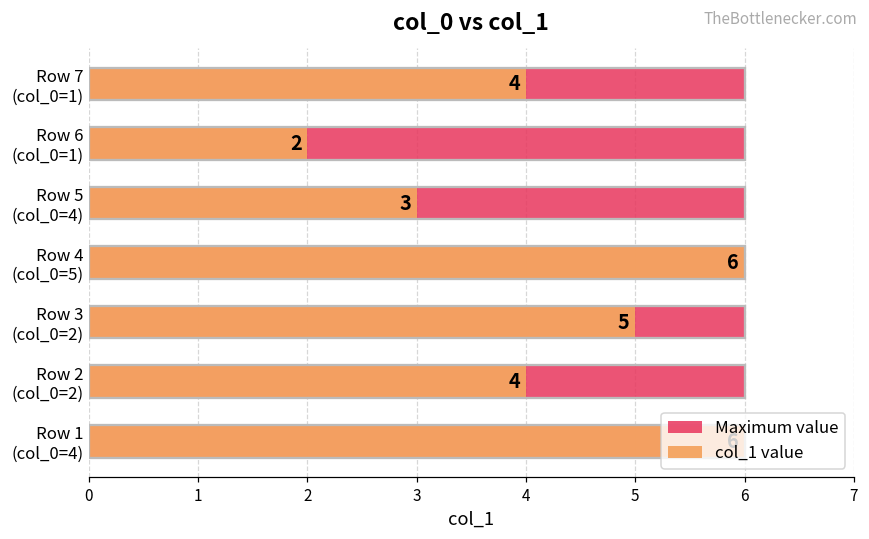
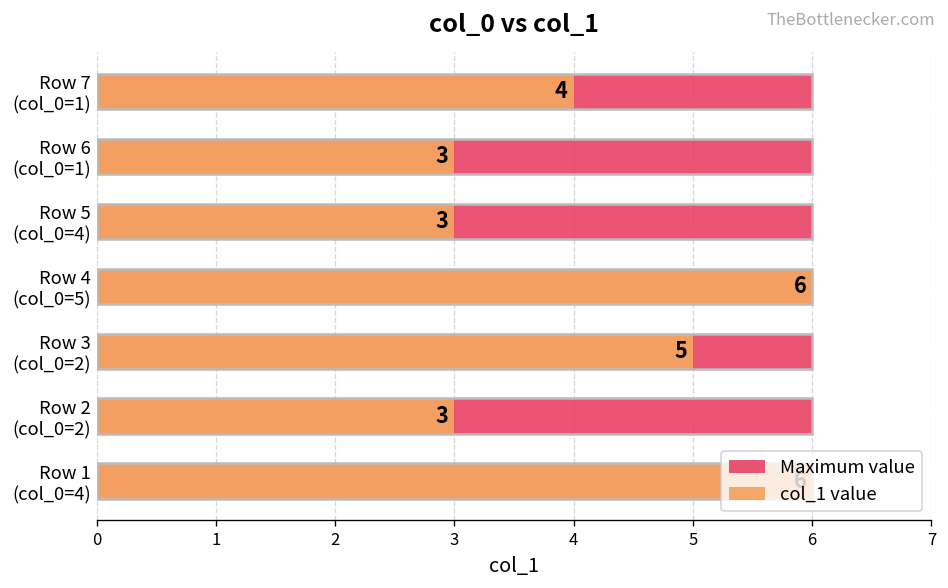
  {
    "Maximum value": {
      "Row 4 (col_0=5)": 6
    },
    "col_1 value": {
-     "Row 6 (col_0=1)": 2,
+     "Row 6 (col_0=1)": 3,
      "Row 4 (col_0=5)": 6,
-     "Row 2 (col_0=2)": 4
+     "Row 2 (col_0=2)": 3
    }
  }
